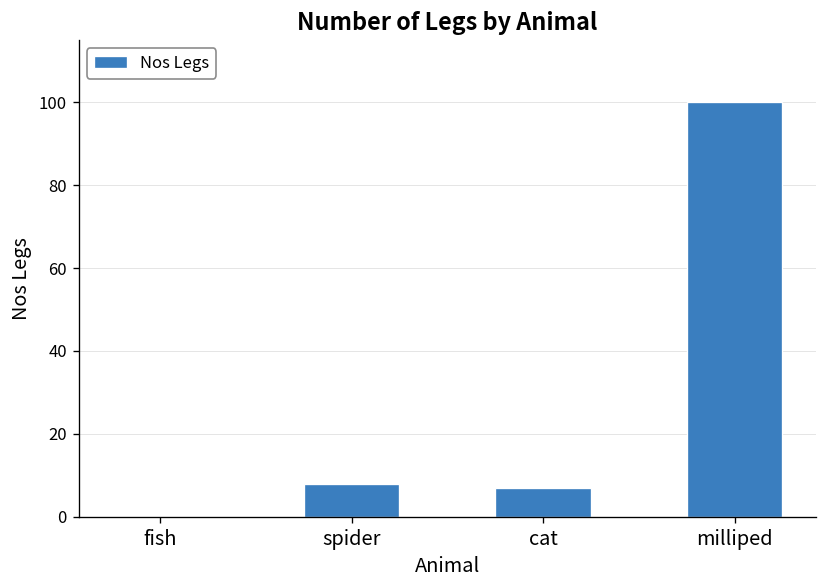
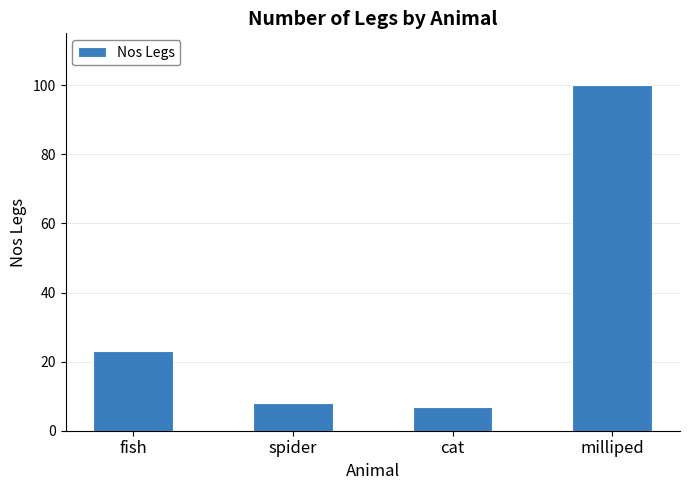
  {
-   "fish": 0,
+   "fish": 23,
    "spider": 8,
    "cat": 7,
    "milliped": 100
  }
